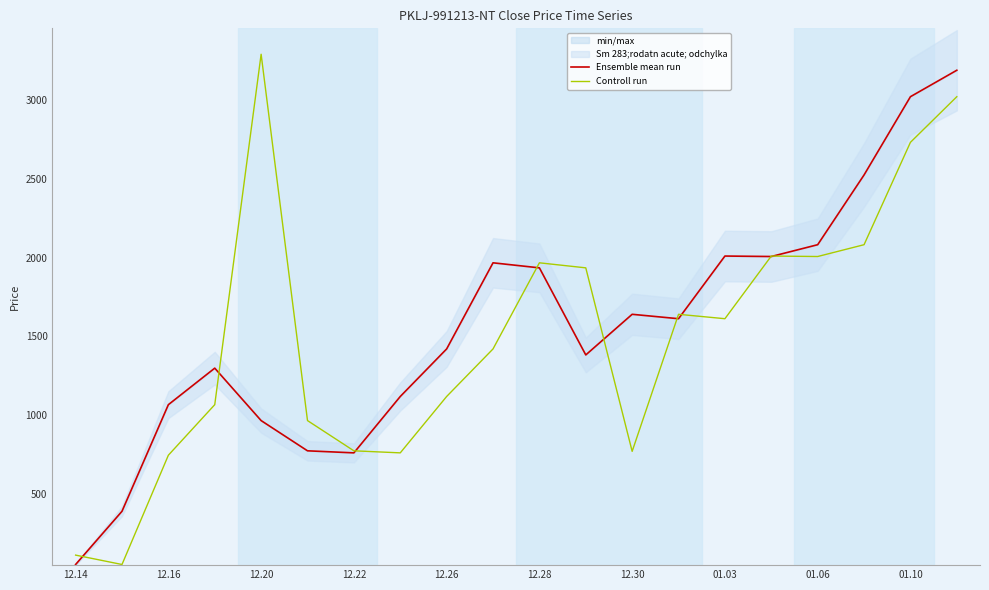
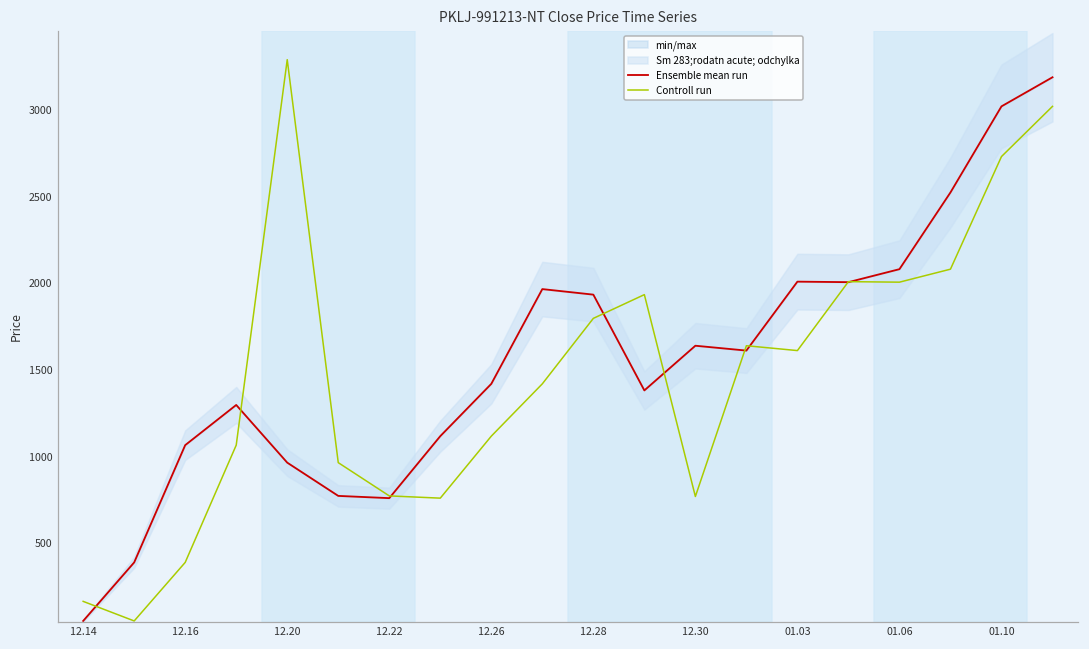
  {
    "Controll run": {
-     "12.14": 110,
-     "12.16": 750,
+     "12.14": 160,
+     "12.16": 390,
      "12.20": 3290,
      "12.26": 1120,
-     "12.28": 1970,
+     "12.28": 1800,
      "12.30": 770,
      "01.03": 1610,
      "01.06": 2010,
      "01.10": 2730
    }
  }
